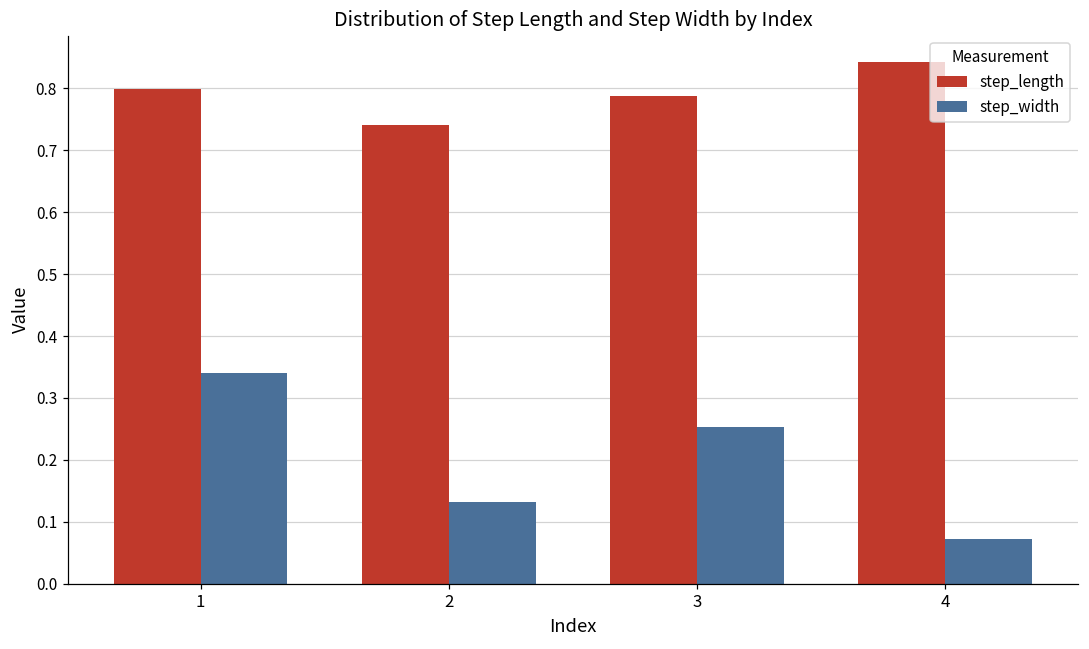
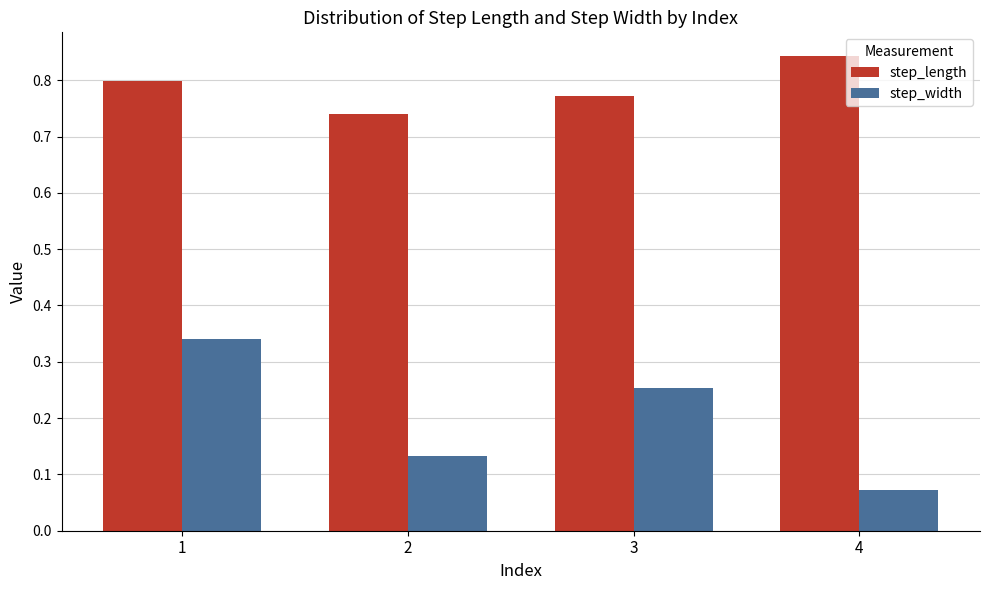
  {
    "step_length": {
      "1": 0.80,
      "2": 0.74,
-     "3": 0.79,
+     "3": 0.77,
      "4": 0.84
    },
    "step_width": {
      "1": 0.34,
      "2": 0.13,
      "3": 0.25,
      "4": 0.07
    }
  }
